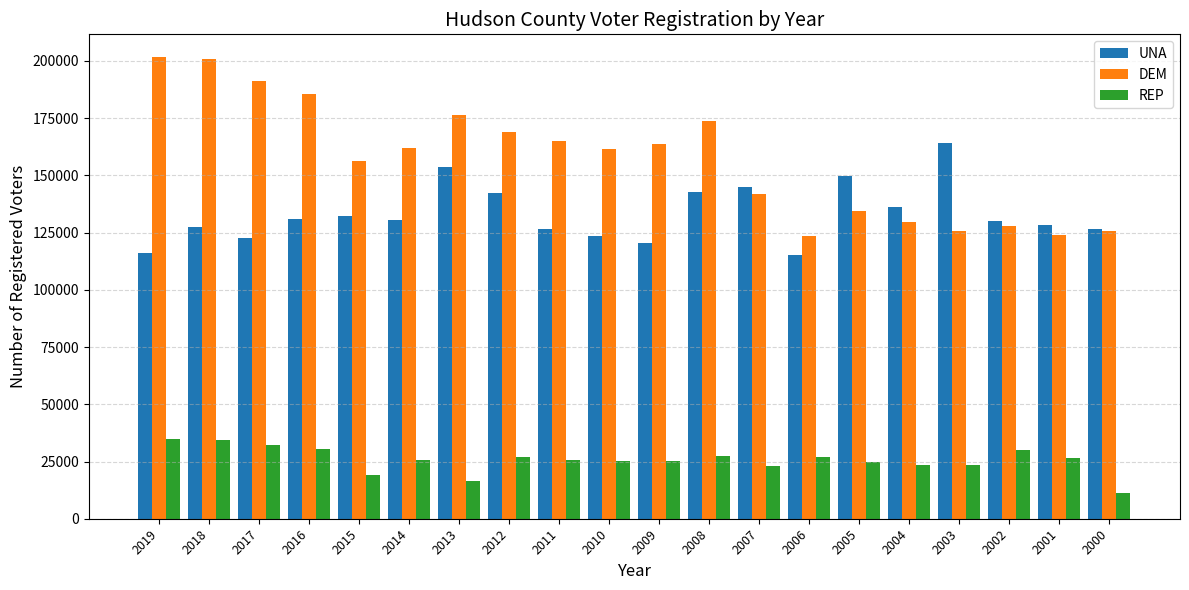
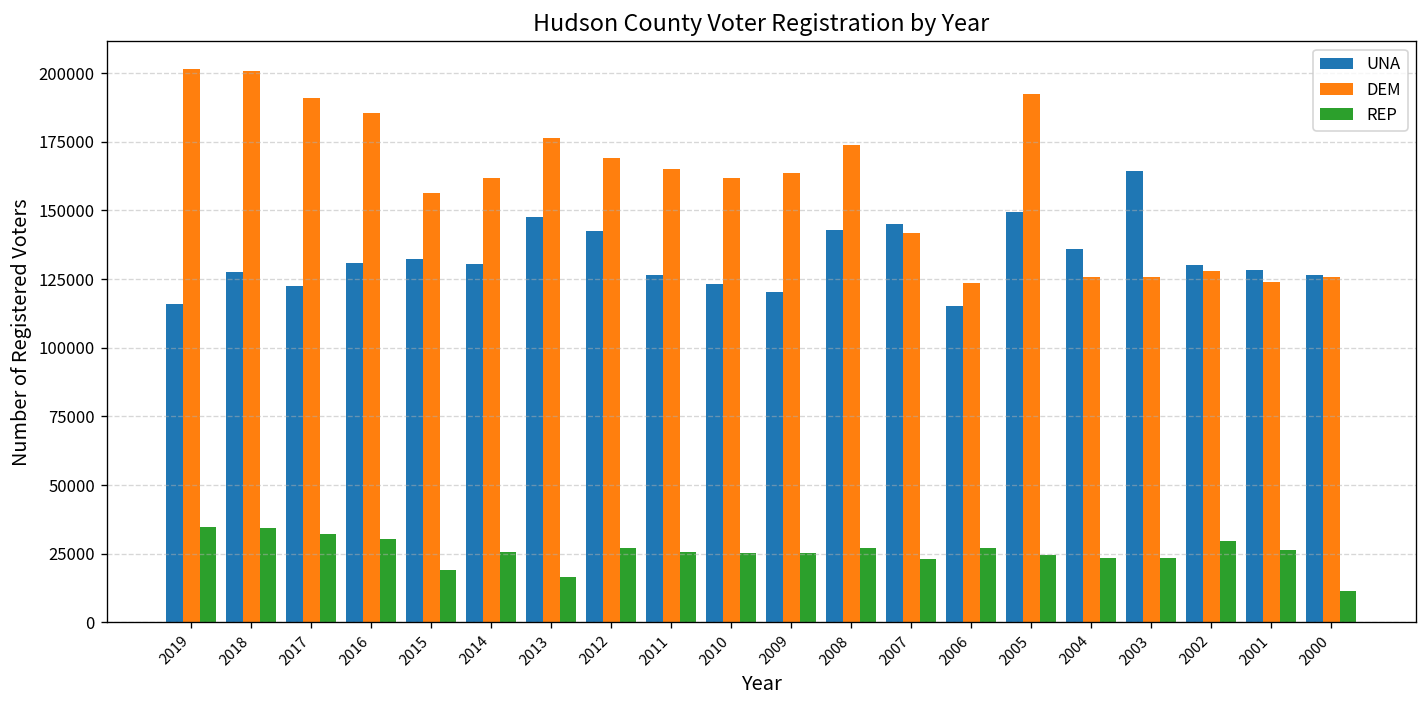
  {
    "UNA": {
      "2019": 116000,
      "2018": 127000,
      "2017": 123000,
      "2016": 131000,
      "2015": 132000,
      "2014": 130000,
-     "2013": 153000,
+     "2013": 148000,
      "2012": 142000,
      "2011": 126000,
      "2010": 123000,
      "2009": 120000,
      "2008": 143000,
      "2007": 145000,
      "2006": 115000,
      "2005": 150000,
      "2004": 136000,
      "2003": 164000,
      "2002": 130000,
      "2001": 128000,
      "2000": 126000
    },
    "DEM": {
      "2019": 202000,
      "2018": 201000,
      "2017": 191000,
      "2016": 185000,
      "2015": 156000,
      "2014": 162000,
      "2013": 176000,
      "2012": 169000,
      "2011": 165000,
      "2010": 162000,
      "2009": 164000,
      "2008": 174000,
      "2007": 142000,
      "2006": 124000,
-     "2005": 134000,
-     "2004": 130000,
+     "2005": 192000,
+     "2004": 126000,
      "2003": 126000,
      "2002": 128000,
      "2001": 124000,
      "2000": 126000
    },
    "REP": {
      "2019": 35000,
      "2018": 35000,
      "2017": 32000,
      "2016": 30000,
      "2015": 19000,
      "2014": 25000,
      "2013": 16000,
      "2012": 27000,
      "2011": 25000,
      "2010": 25000,
      "2009": 25000,
      "2008": 27000,
      "2007": 23000,
      "2006": 27000,
      "2005": 25000,
      "2004": 24000,
      "2003": 24000,
      "2002": 30000,
      "2001": 26000,
      "2000": 11000
    }
  }
